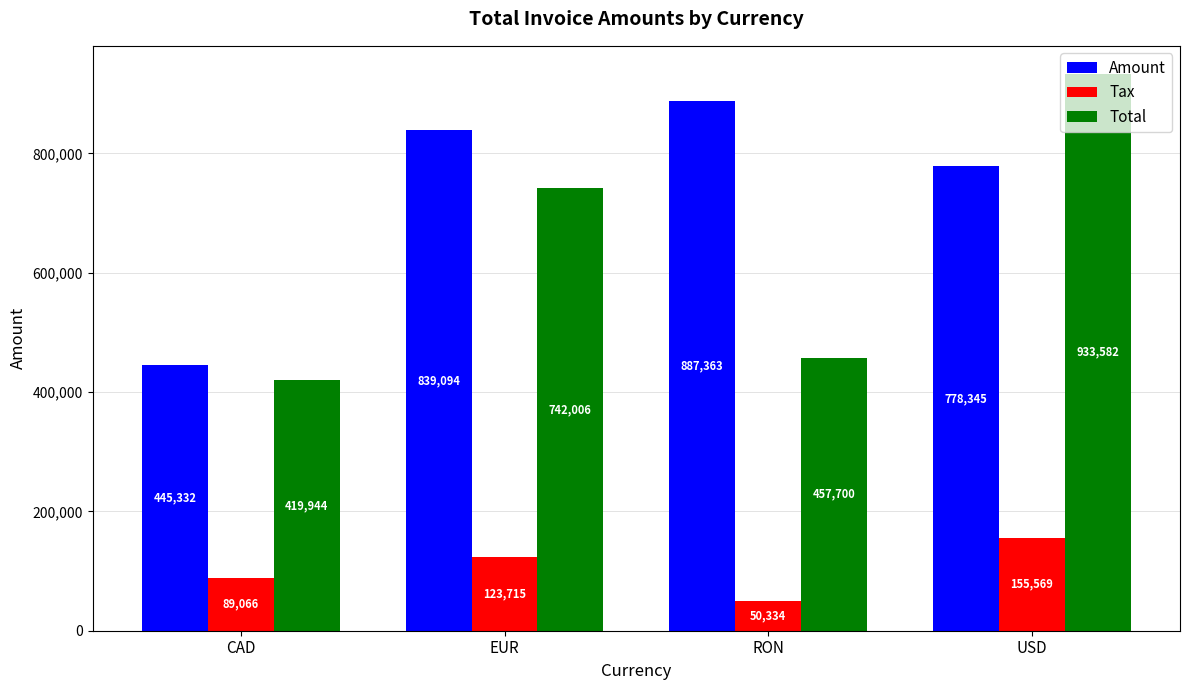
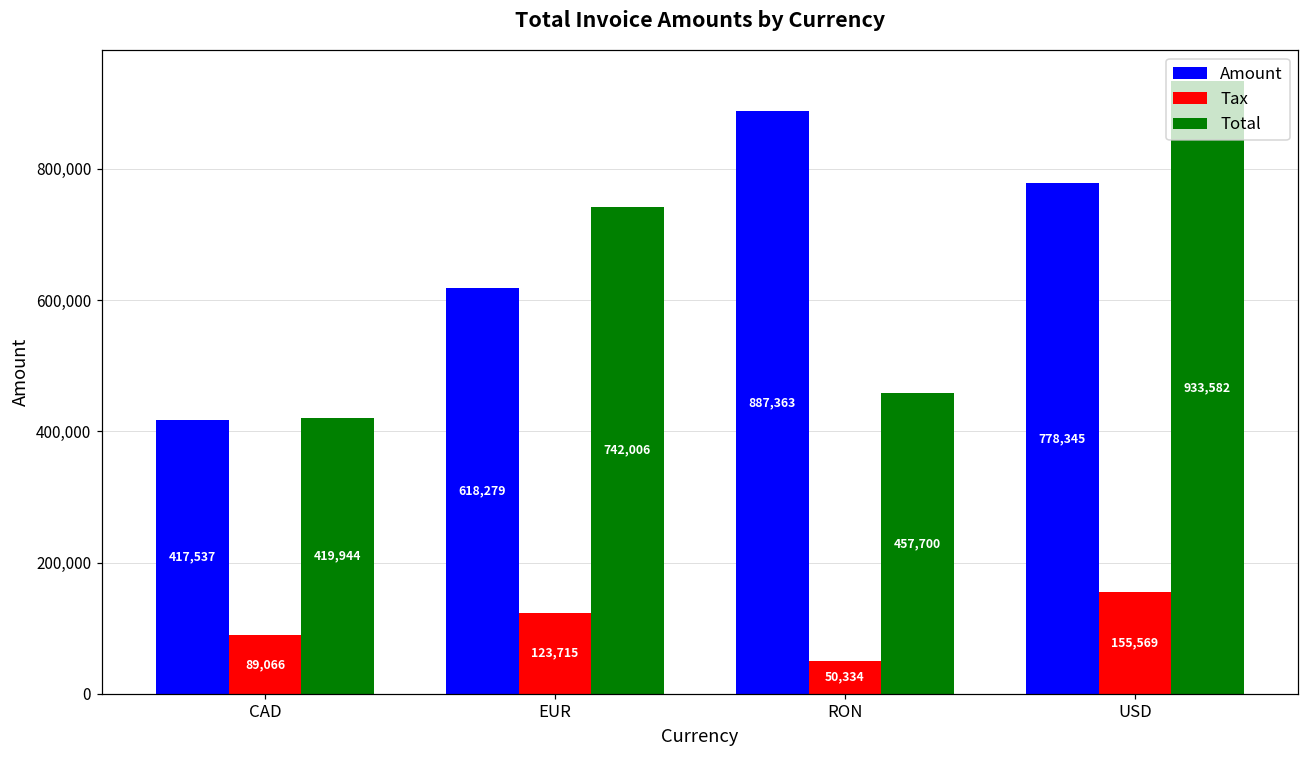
  {
    "Amount": {
-     "CAD": "445,332",
-     "EUR": "839,094",
+     "CAD": "417,537",
+     "EUR": "618,279",
      "RON": "887,363",
      "USD": "778,345"
    },
    "Tax": {
      "CAD": "89,066",
      "EUR": "123,715",
      "RON": "50,334"
    }
  }
